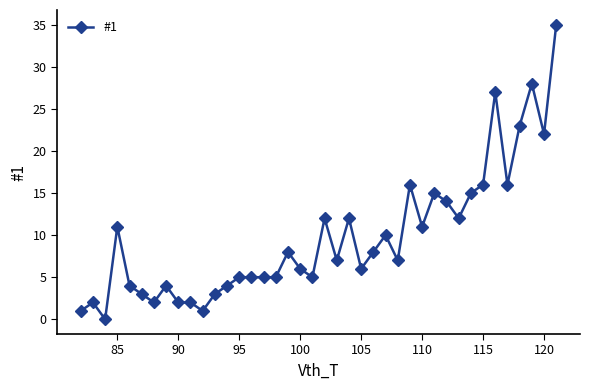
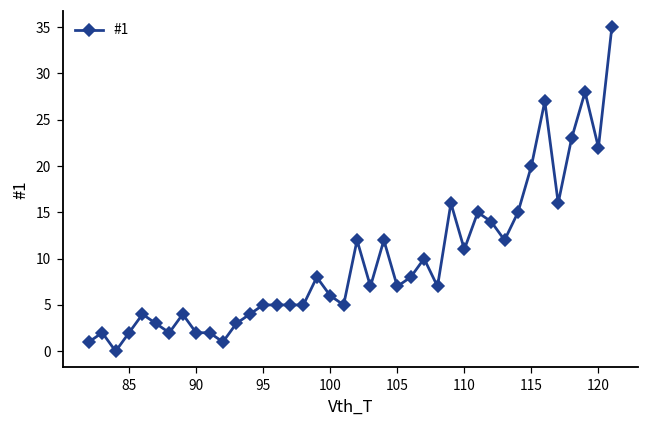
  {
-   "85": 11,
+   "85": 2,
    "90": 2,
    "95": 5,
    "100": 6,
-   "105": 6,
+   "105": 7,
    "110": 11,
-   "115": 16,
+   "115": 20,
    "120": 22
  }
